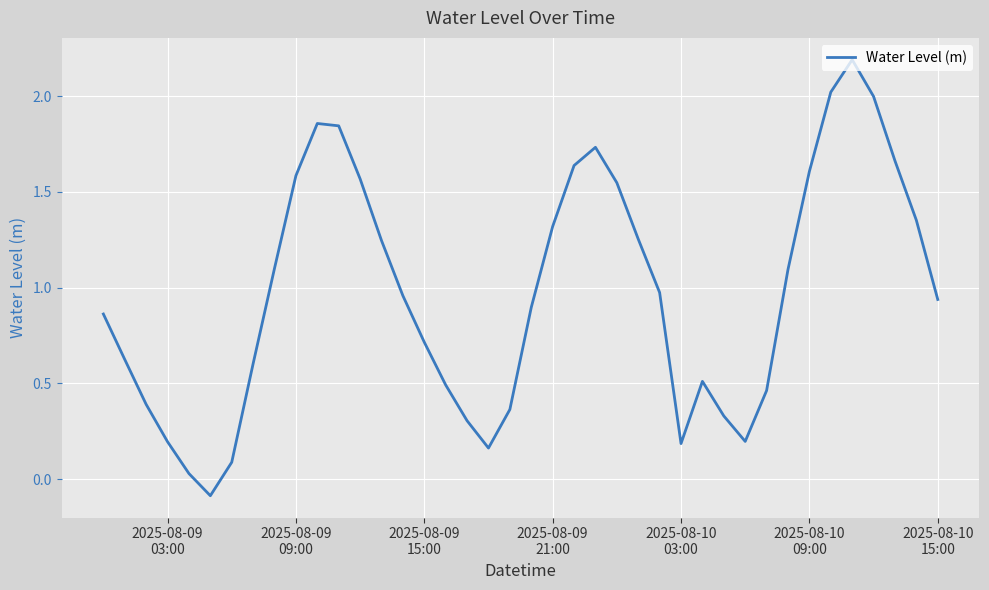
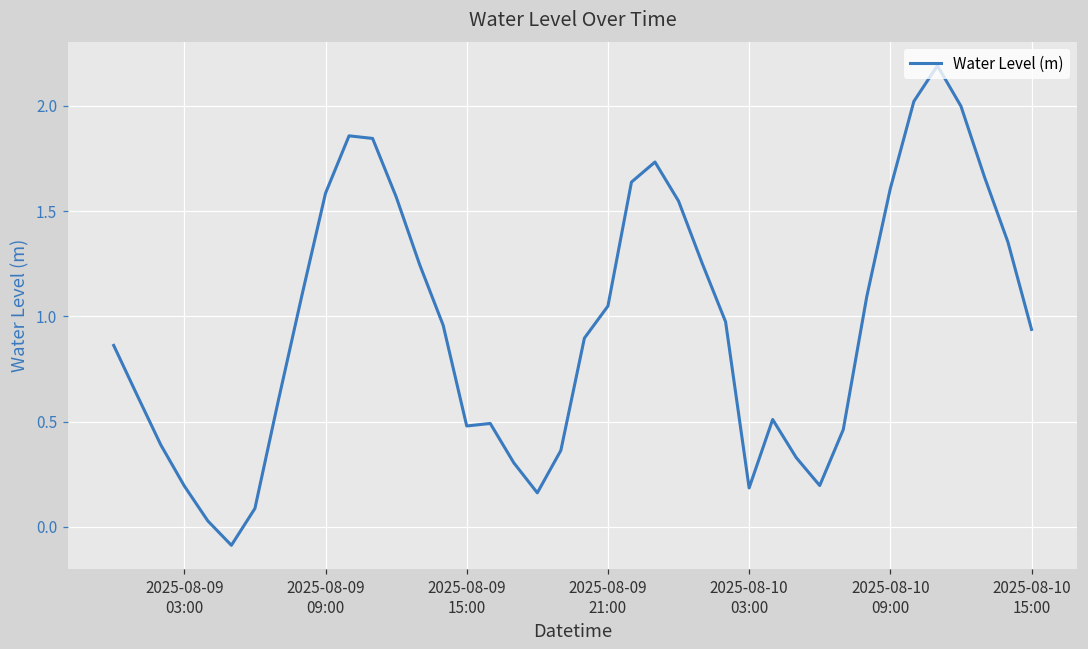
  {
    "2025-08-09 03:00": 0.19,
    "2025-08-09 09:00": 1.59,
-   "2025-08-09 15:00": 0.72,
-   "2025-08-09 21:00": 1.32,
+   "2025-08-09 15:00": 0.48,
+   "2025-08-09 21:00": 1.05,
    "2025-08-10 03:00": 0.19,
    "2025-08-10 09:00": 1.61,
    "2025-08-10 15:00": 0.94
  }
